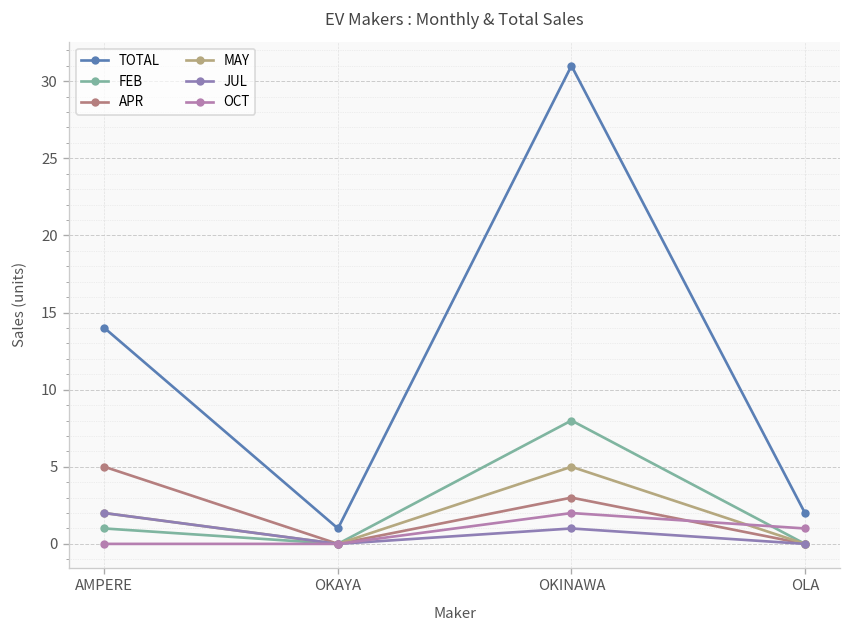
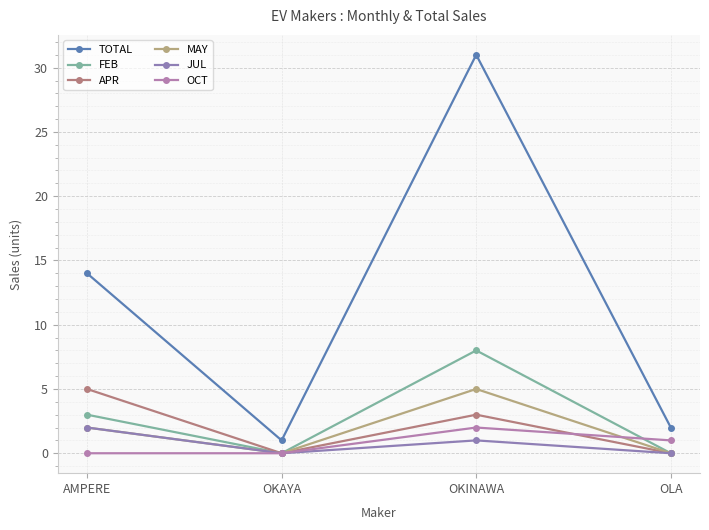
  {
    "FEB": {
-     "AMPERE": 1,
+     "AMPERE": 3,
      "OKINAWA": 8
    }
  }
